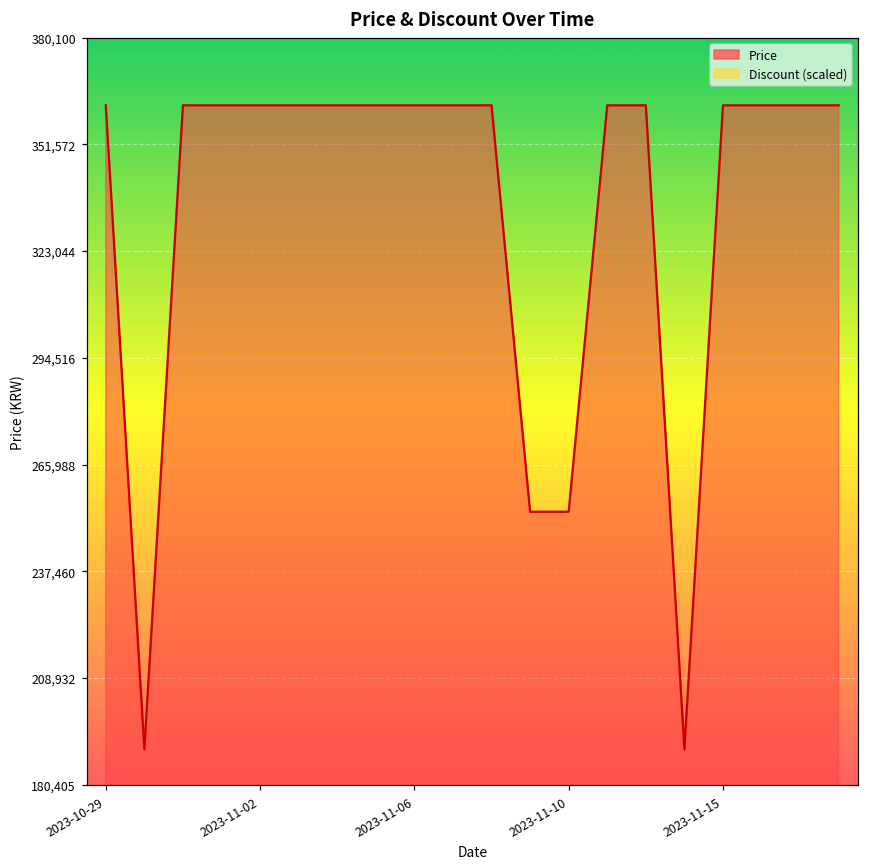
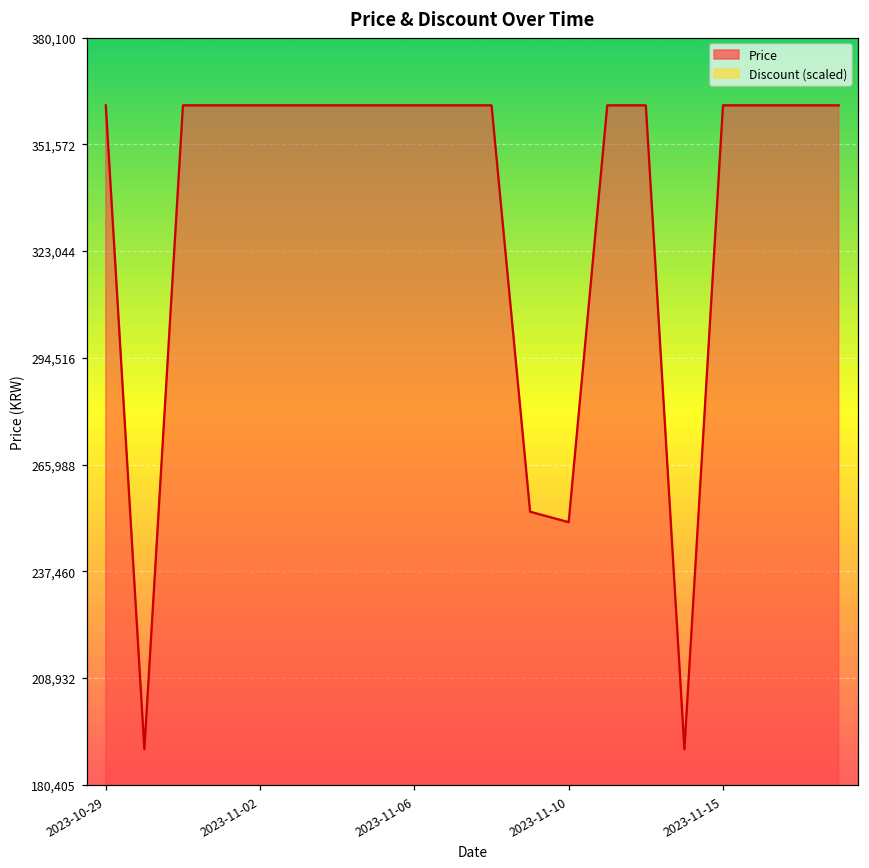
  {
    "Price": {
      "2023-10-29": "362,000",
      "2023-11-02": "362,000",
      "2023-11-06": "362,000",
-     "2023-11-10": "253,000",
+     "2023-11-10": "251,000",
      "2023-11-15": "362,000"
    }
  }
